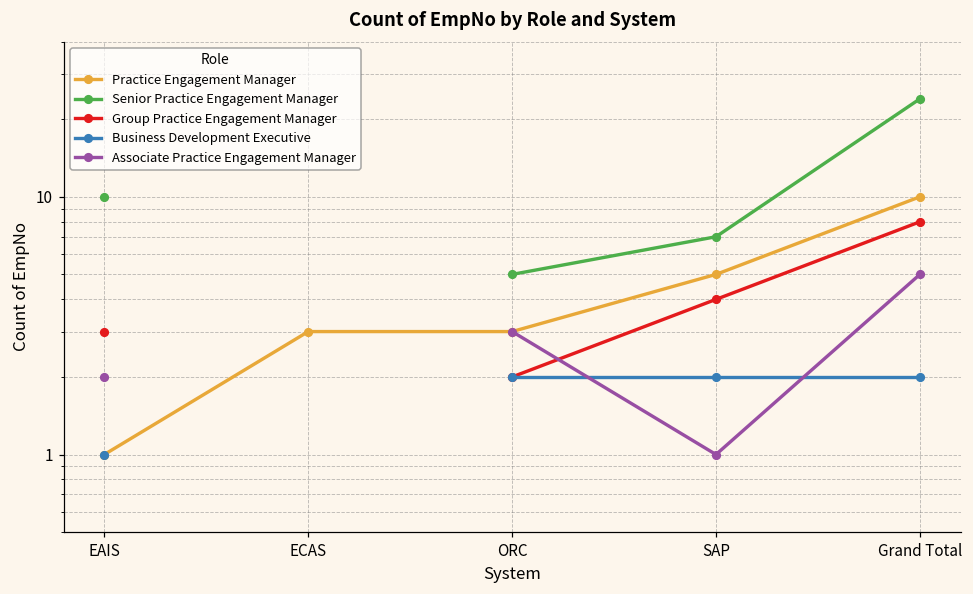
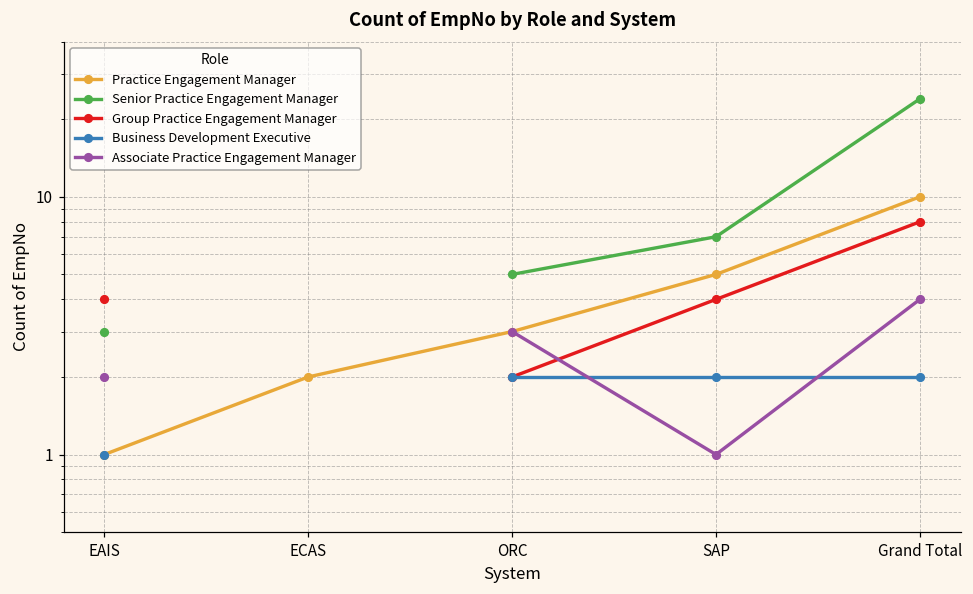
  {
    "Practice Engagement Manager": {
-     "ECAS": 3,
+     "ECAS": 2,
      "SAP": 5,
      "Grand Total": 10
    },
    "Senior Practice Engagement Manager": {
-     "EAIS": 10,
+     "EAIS": 3,
      "ORC": 5,
      "SAP": 7,
      "Grand Total": 24
    },
    "Group Practice Engagement Manager": {
-     "EAIS": 3,
+     "EAIS": 4,
      "SAP": 4,
      "Grand Total": 8
    },
    "Business Development Executive": {
      "SAP": 2,
      "Grand Total": 2
    },
    "Associate Practice Engagement Manager": {
      "EAIS": 2,
      "SAP": 1,
-     "Grand Total": 5
+     "Grand Total": 4
    }
  }
